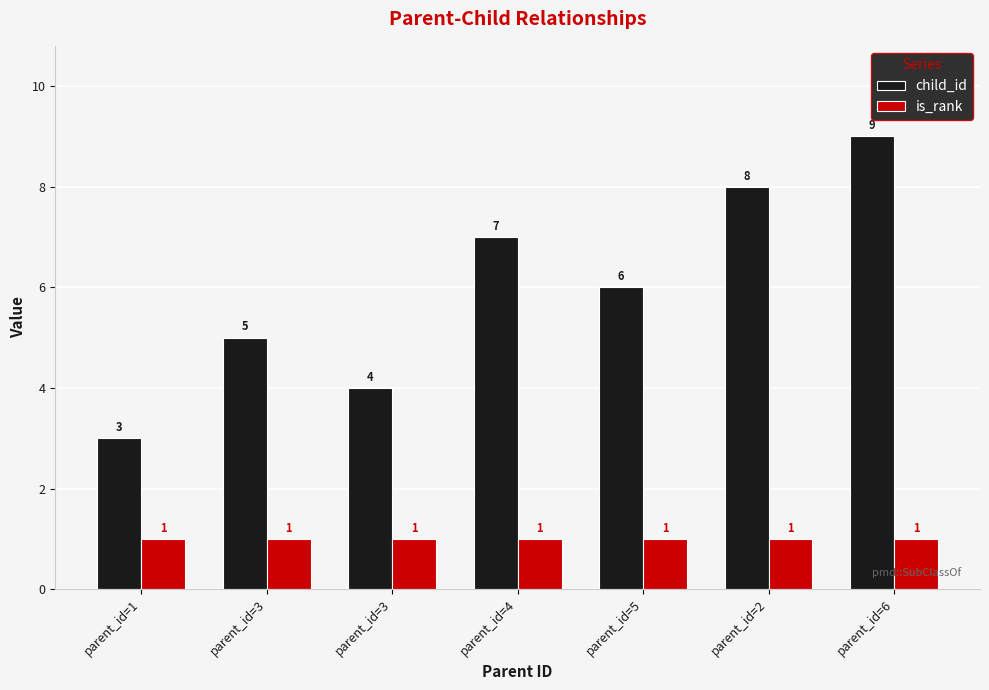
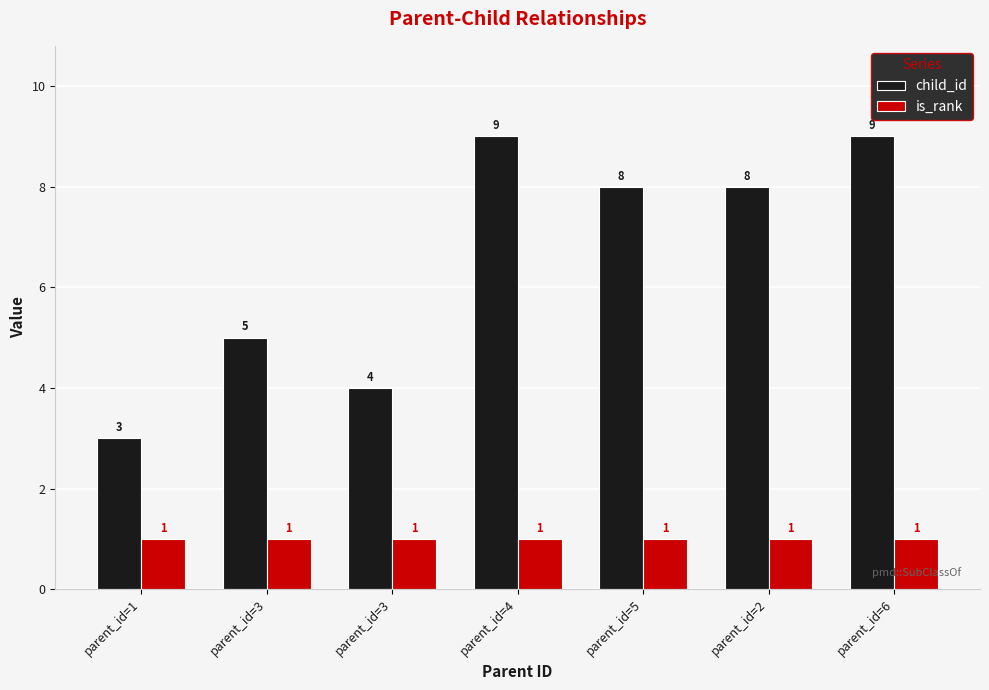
  {
    "child_id": {
      "parent_id=1": 3,
-     "parent_id=4": 7,
-     "parent_id=5": 6,
+     "parent_id=4": 9,
+     "parent_id=5": 8,
      "parent_id=2": 8
    },
    "is_rank": {
      "parent_id=1": 1,
      "parent_id=4": 1,
      "parent_id=5": 1,
      "parent_id=2": 1,
      "parent_id=6": 1
    }
  }
